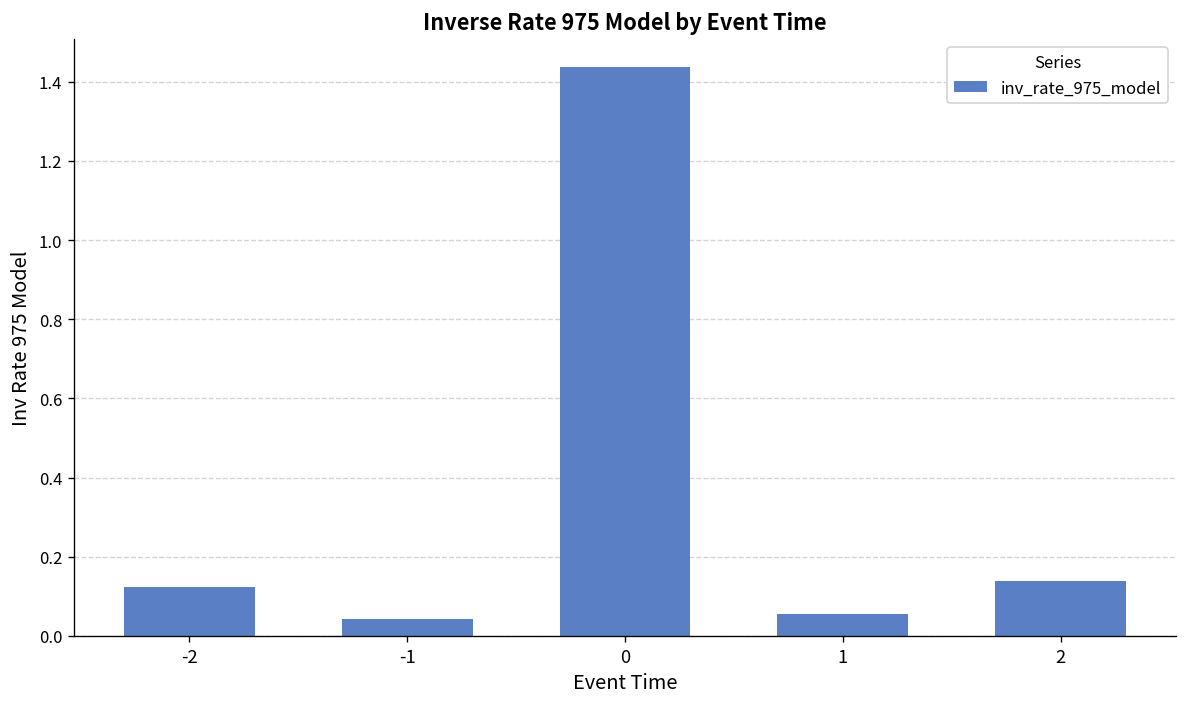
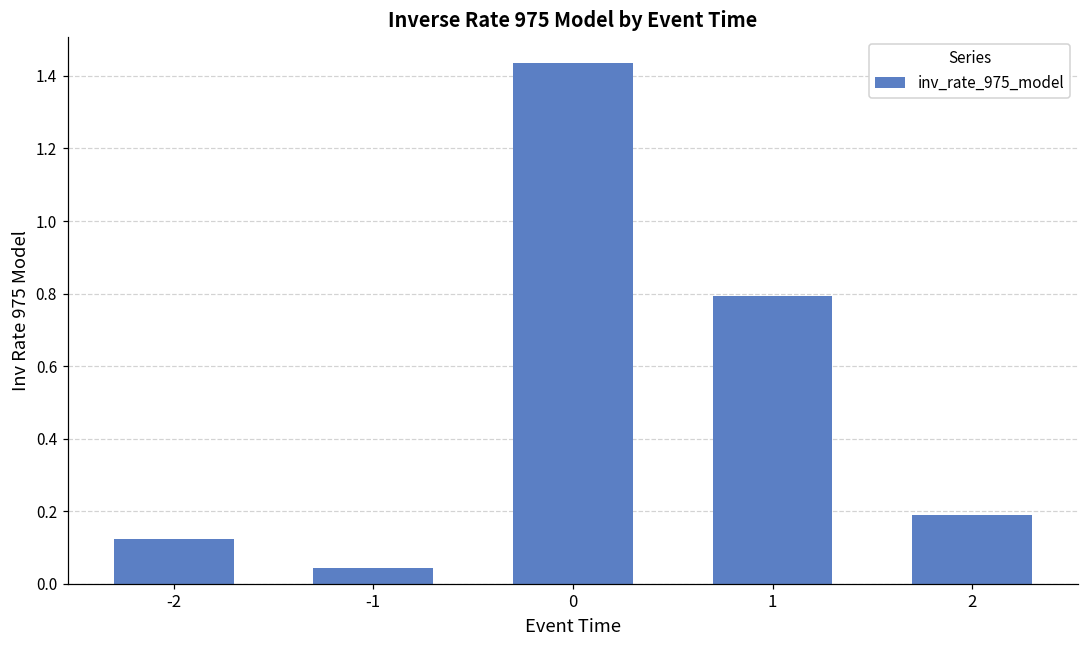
  {
    "-2": 0.12,
    "-1": 0.04,
    "0": 1.44,
-   "1": 0.06,
-   "2": 0.14
+   "1": 0.79,
+   "2": 0.19
  }
